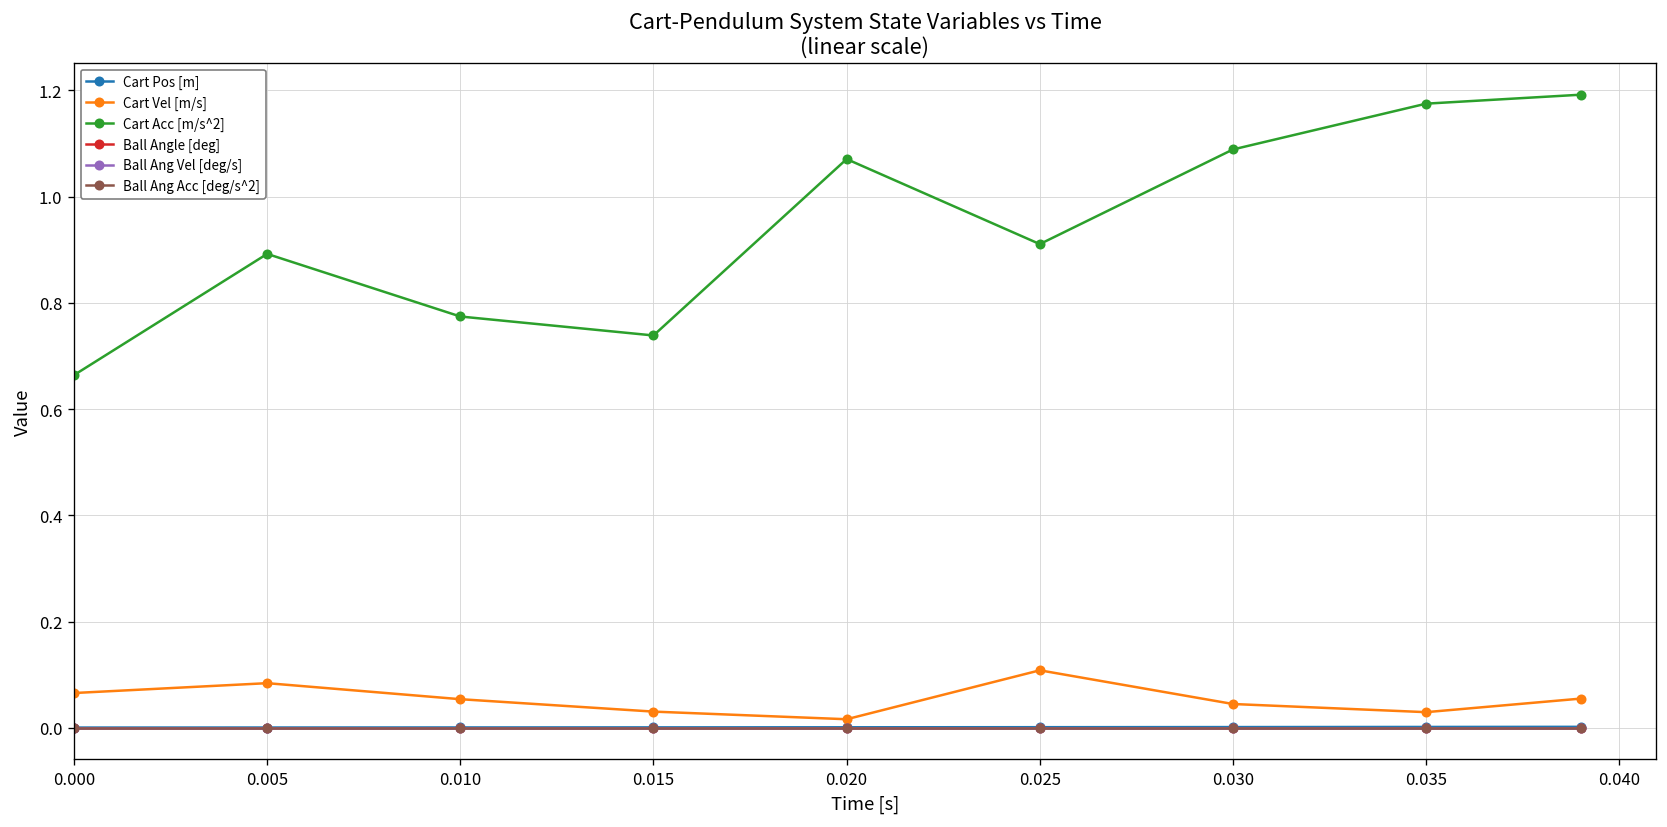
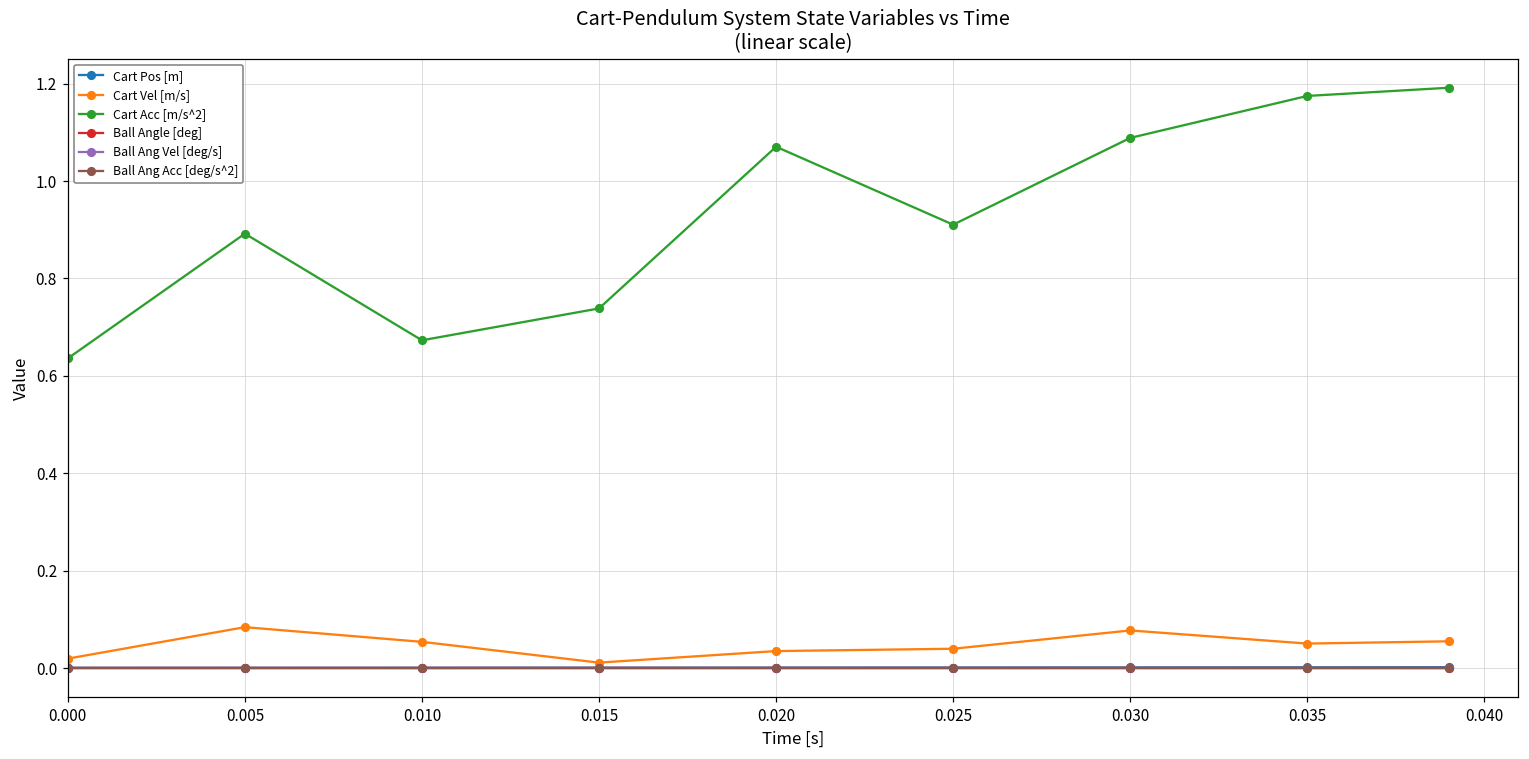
  {
    "Cart Vel [m/s]": {
-     "0.000": 0.07,
+     "0.000": 0.02,
      "0.005": 0.08,
      "0.010": 0.05,
-     "0.015": 0.03,
-     "0.020": 0.02,
-     "0.025": 0.11,
-     "0.030": 0.04,
-     "0.035": 0.03
+     "0.015": 0.01,
+     "0.020": 0.03,
+     "0.025": 0.04,
+     "0.030": 0.08,
+     "0.035": 0.05
    },
    "Cart Acc [m/s^2]": {
-     "0.000": 0.66,
+     "0.000": 0.64,
      "0.005": 0.89,
-     "0.010": 0.77,
+     "0.010": 0.67,
      "0.015": 0.74,
      "0.020": 1.07,
      "0.025": 0.91,
      "0.030": 1.09,
      "0.035": 1.17
    }
  }
